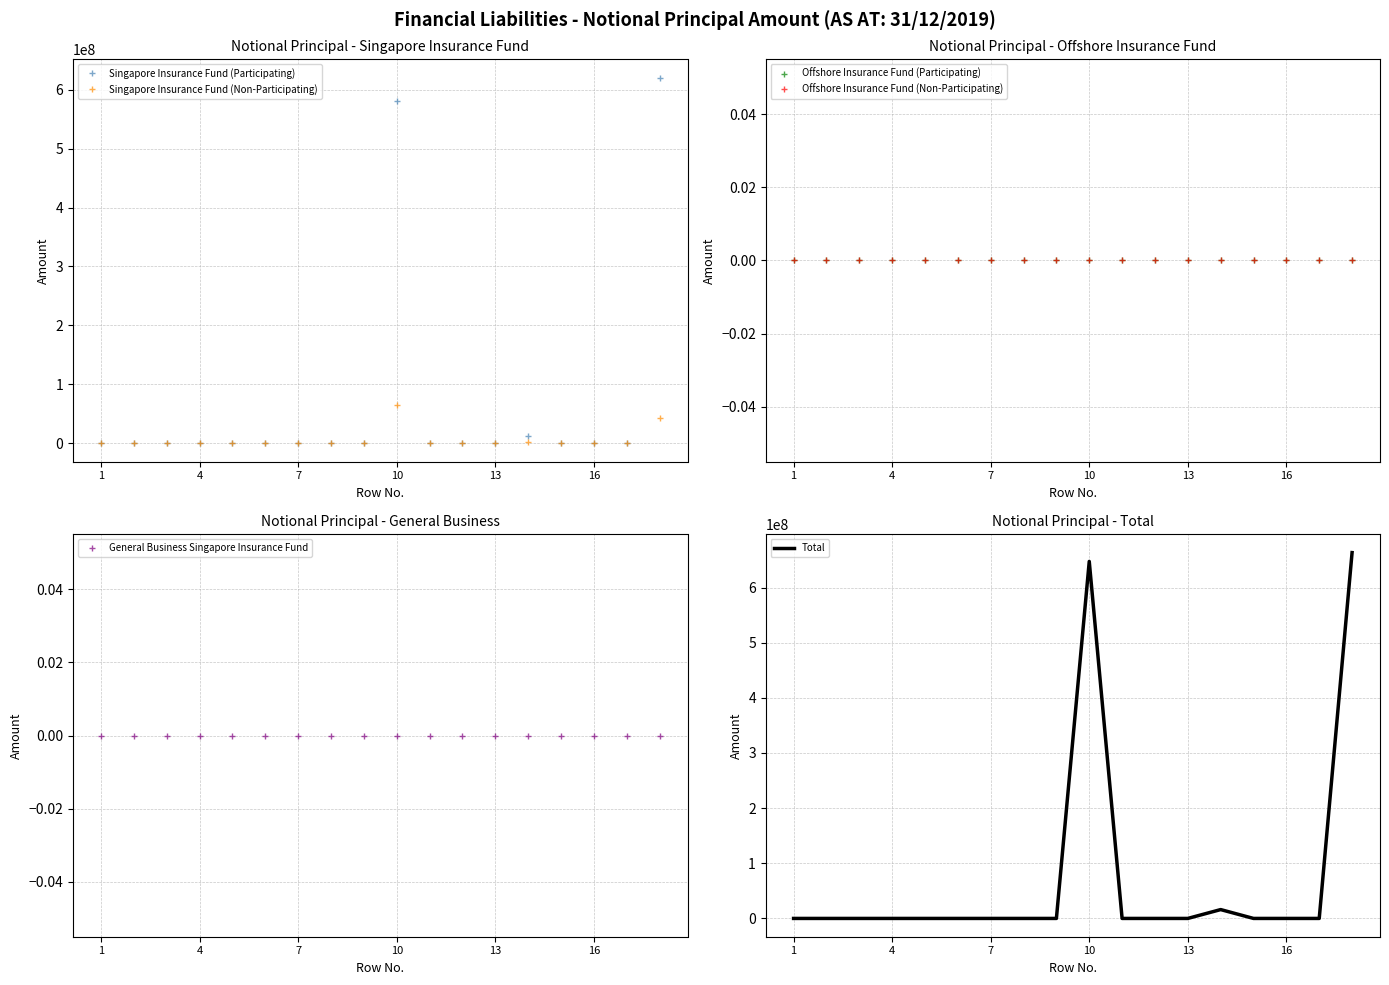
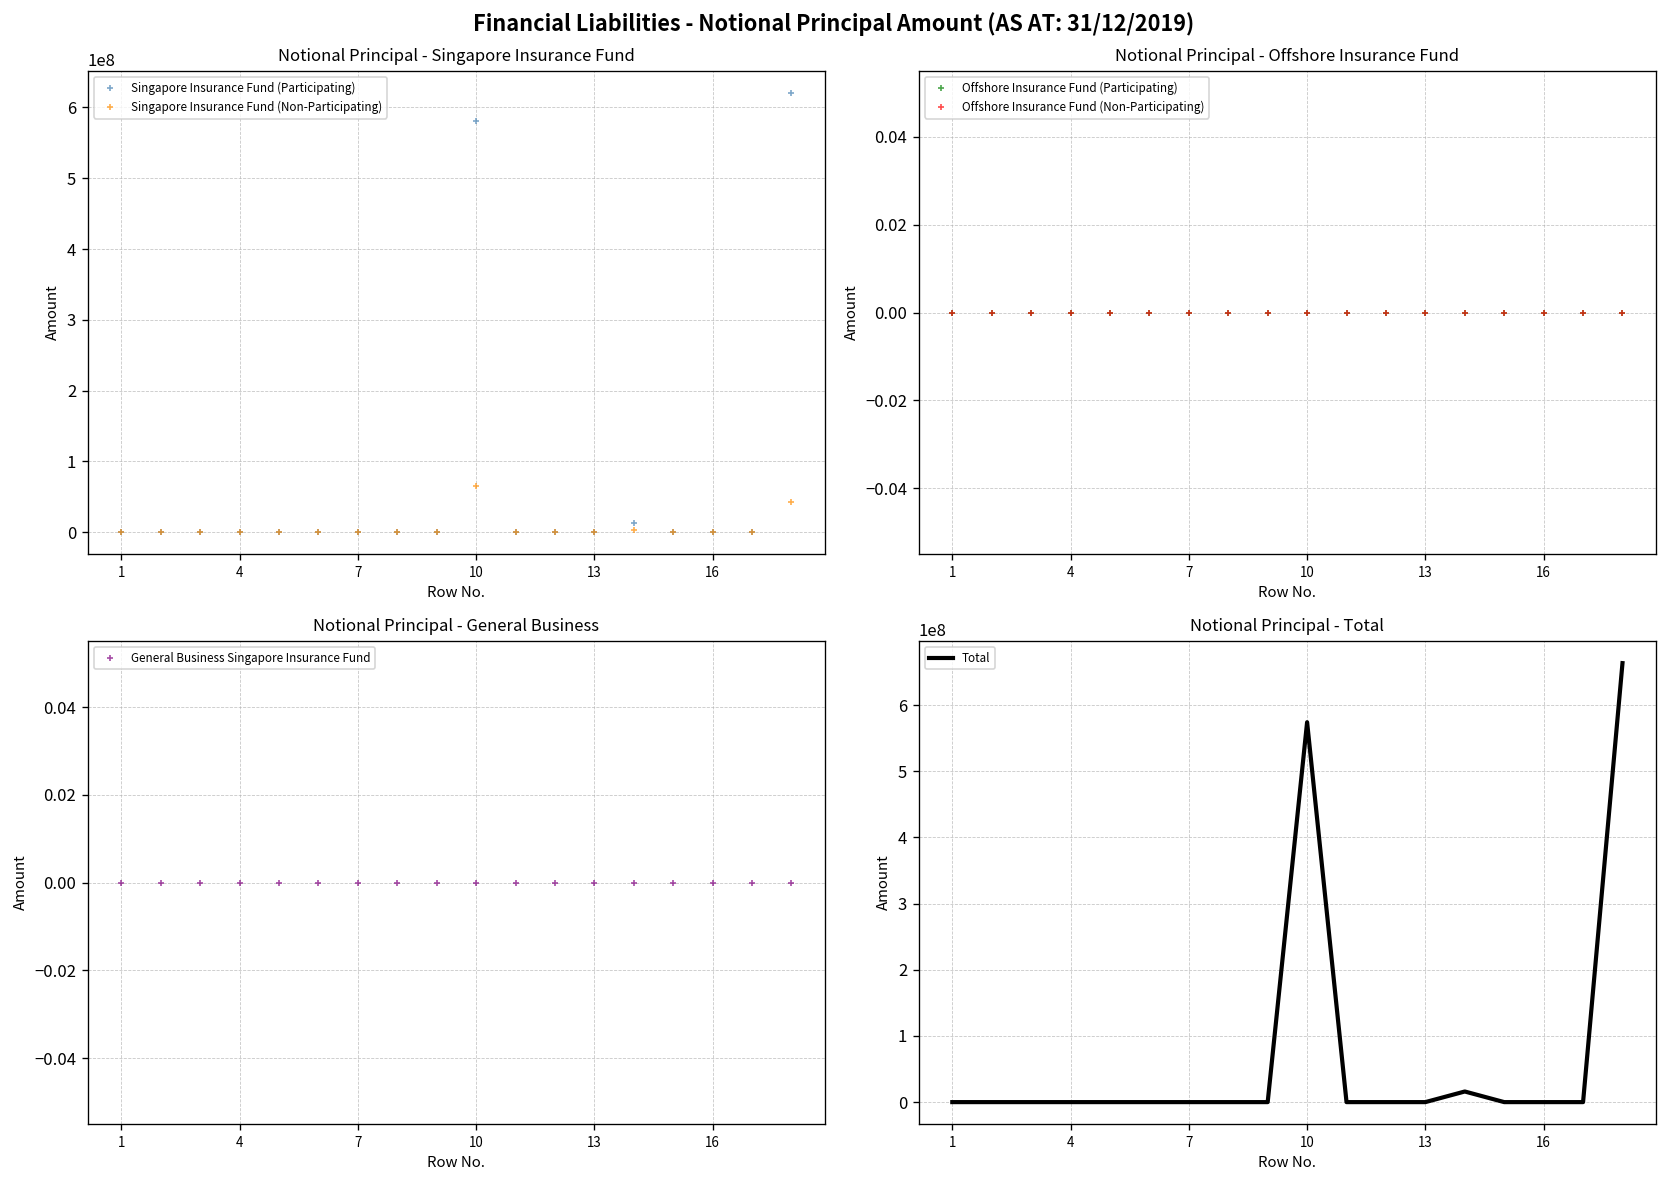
  {
    "Notional Principal - Singapore Insurance Fund": {
      "Singapore Insurance Fund (Participating)": {
        "10": 580000000
      },
      "Singapore Insurance Fund (Non-Participating)": {
        "10": 60000000
      }
    },
    "Notional Principal - Offshore Insurance Fund": {
      "1": 0.000,
      "4": 0.000,
      "7": 0.000,
      "10": 0.000,
      "13": 0.000,
      "16": 0.000
    },
    "Notional Principal - General Business": {
      "1": 0.000,
      "4": 0.000,
      "7": 0.000,
      "10": 0.000,
      "13": 0.000,
      "16": 0.000
    },
    "Notional Principal - Total": {
      "1": 0,
      "4": 0,
      "7": 0,
-     "10": 650000000,
+     "10": 570000000,
      "13": 0,
      "16": 0
    }
  }
